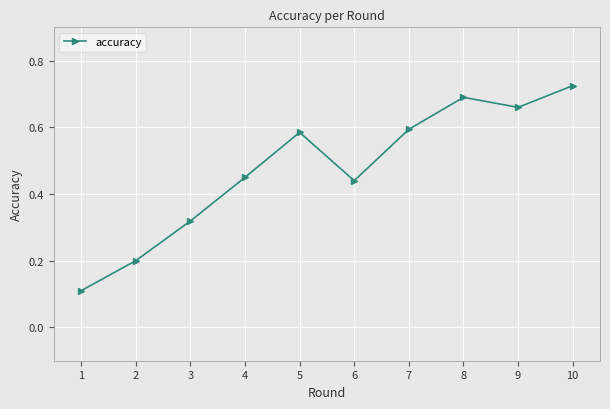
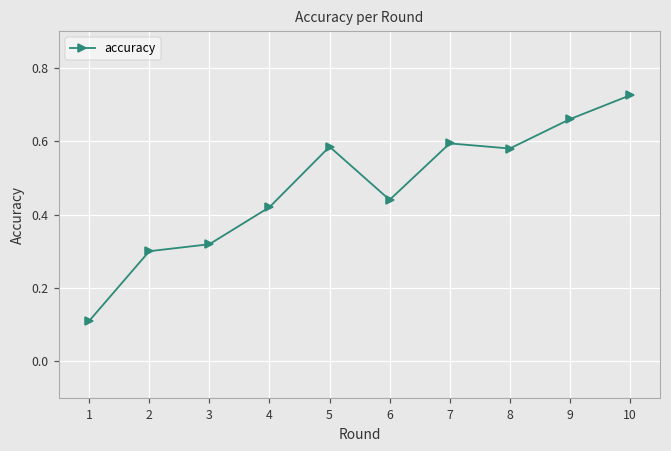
  {
    "1": 0.11,
-   "2": 0.2,
+   "2": 0.3,
    "3": 0.32,
-   "4": 0.45,
+   "4": 0.42,
    "5": 0.59,
    "6": 0.44,
    "7": 0.59,
-   "8": 0.69,
+   "8": 0.58,
    "9": 0.66,
    "10": 0.73
  }
